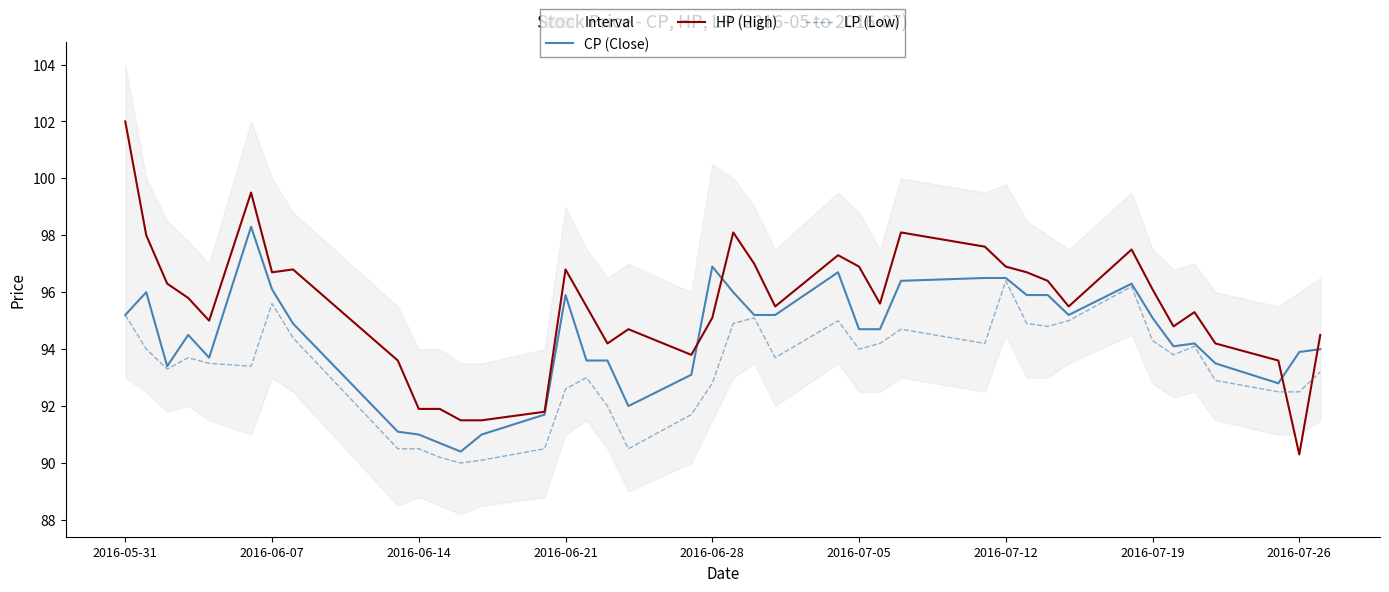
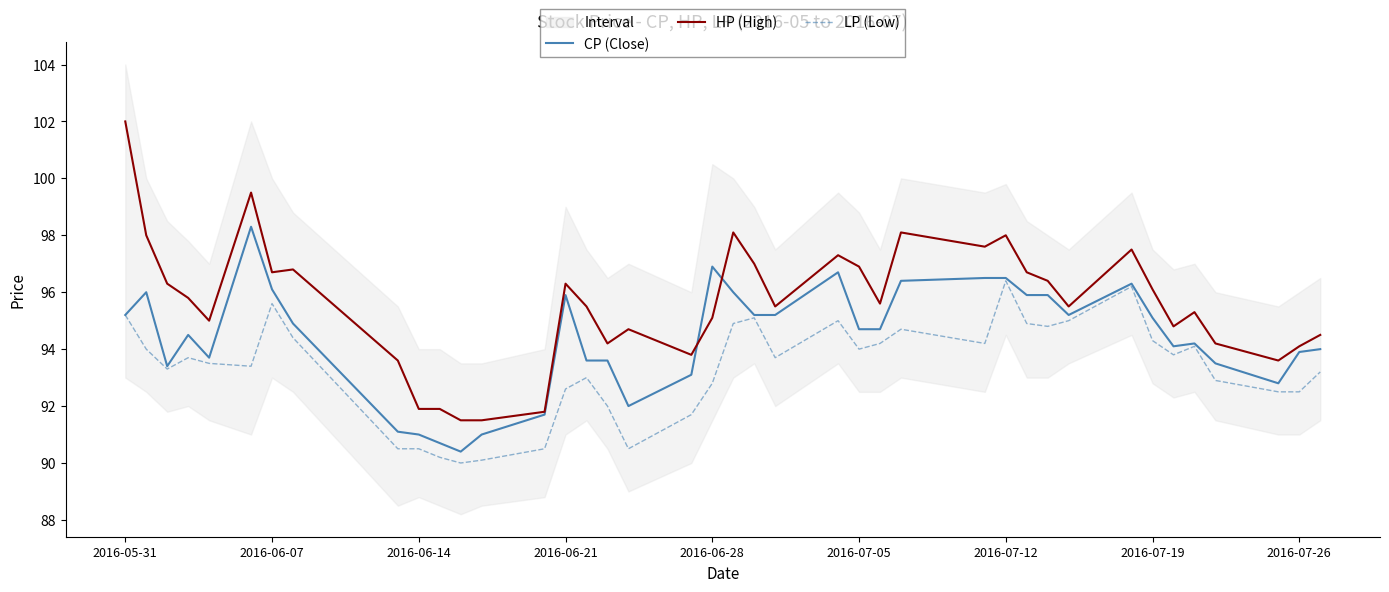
  {
    "HP (High)": {
      "2016-05-31": 102.0,
      "2016-06-07": 96.7,
      "2016-06-14": 91.9,
-     "2016-06-21": 96.8,
+     "2016-06-21": 96.3,
      "2016-06-28": 95.1,
      "2016-07-05": 96.9,
-     "2016-07-12": 96.9,
+     "2016-07-12": 98.0,
      "2016-07-19": 96.1,
-     "2016-07-26": 90.3
+     "2016-07-26": 94.1
    }
  }
